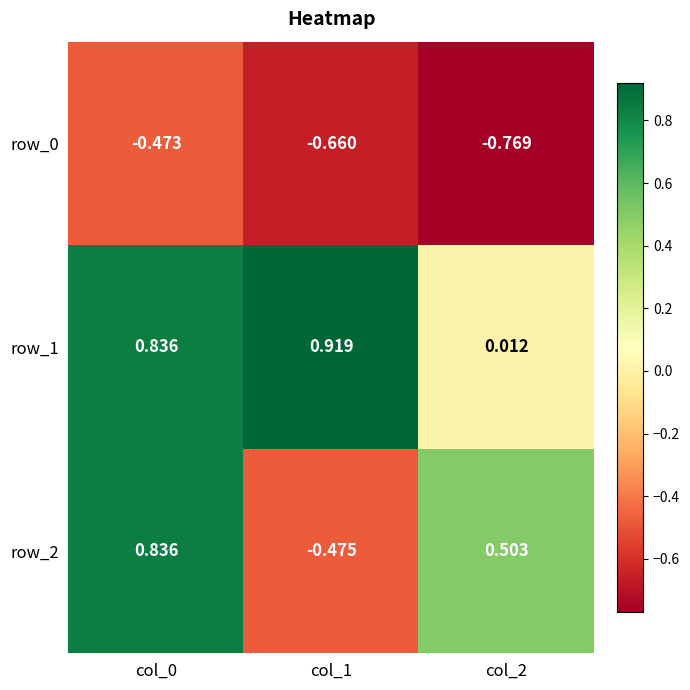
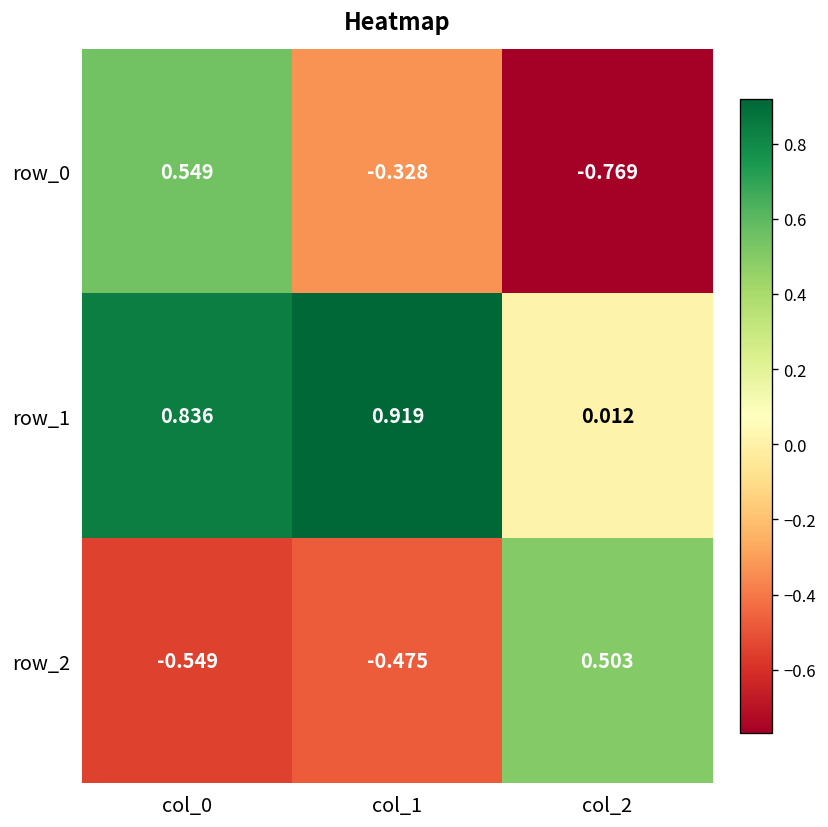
  {
    "row_0": {
-     "col_0": -0.473,
-     "col_1": -0.660,
+     "col_0": 0.549,
+     "col_1": -0.328,
      "col_2": -0.769
    },
    "row_1": {
      "col_0": 0.836,
      "col_1": 0.919,
      "col_2": 0.012
    },
    "row_2": {
-     "col_0": 0.836,
+     "col_0": -0.549,
      "col_1": -0.475,
      "col_2": 0.503
    }
  }
